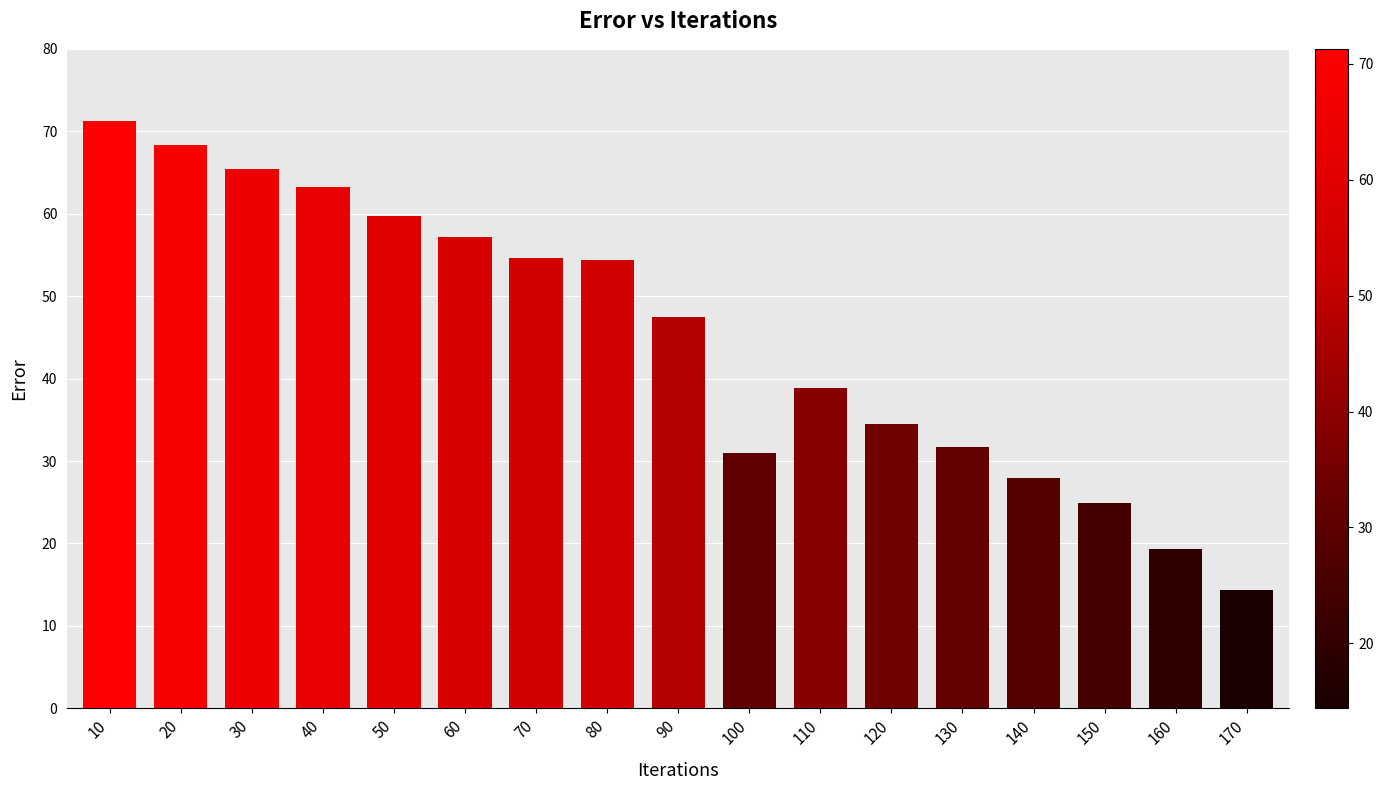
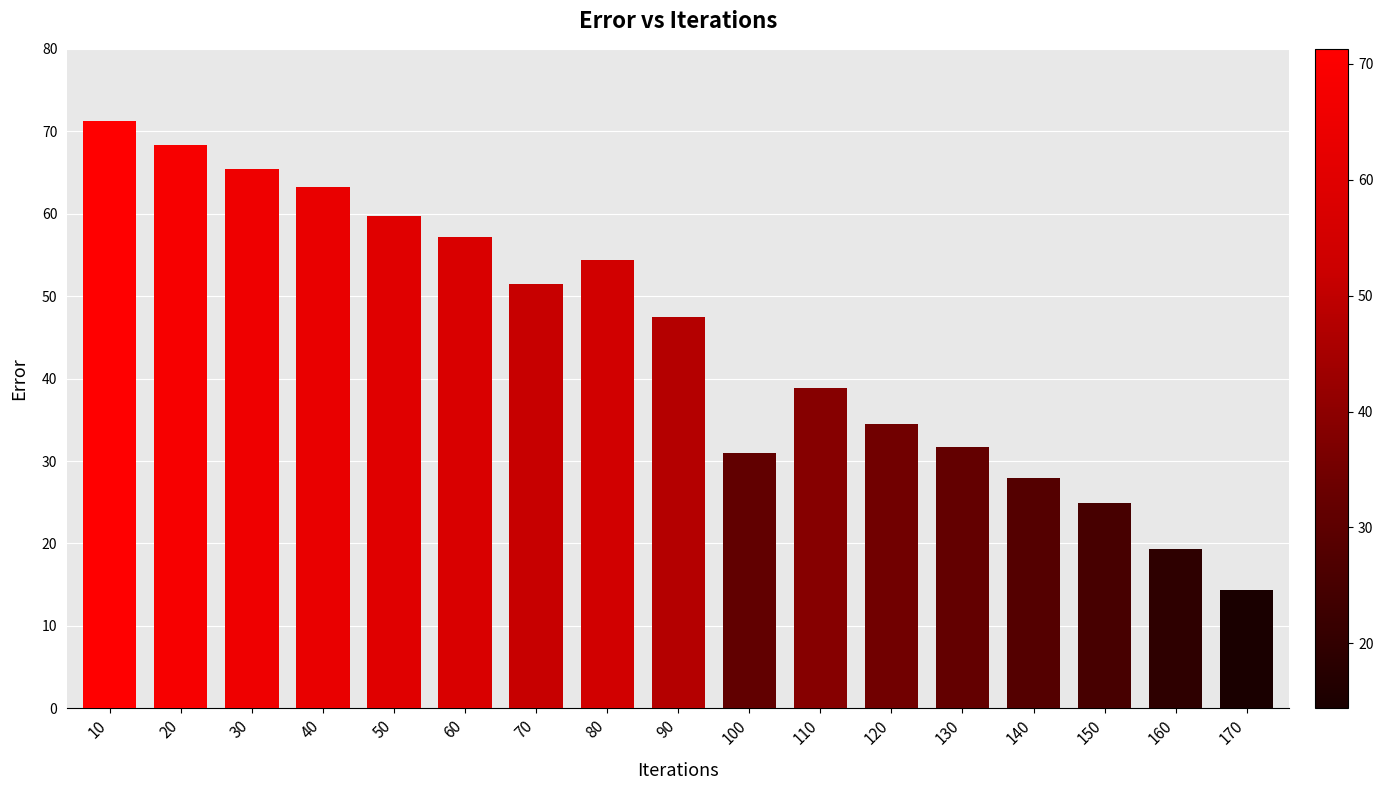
  {
    "10": 71,
    "20": 68,
    "30": 65,
    "40": 63,
    "50": 60,
    "60": 57,
-   "70": 55,
+   "70": 51,
    "80": 54,
    "90": 48,
    "100": 31,
    "110": 39,
    "120": 34,
    "130": 32,
    "140": 28,
    "150": 25,
    "160": 19,
    "170": 14
  }
